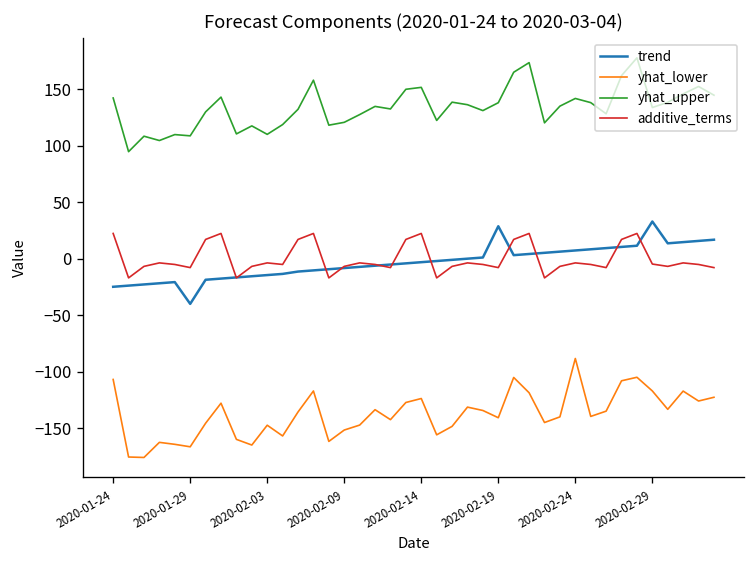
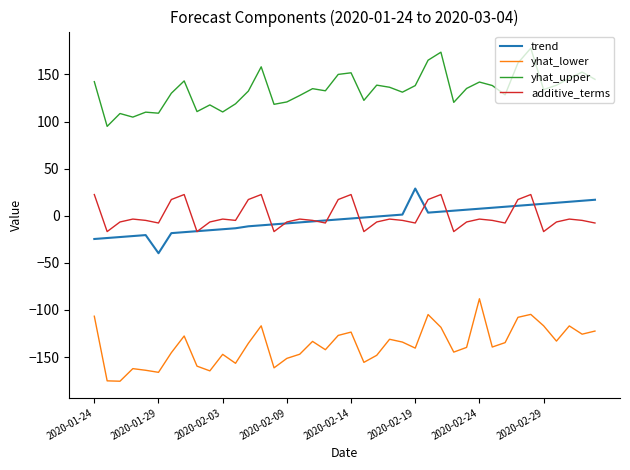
  {
    "trend": {
      "2020-01-24": -20,
      "2020-01-29": -40,
      "2020-02-03": -10,
      "2020-02-14": 0,
      "2020-02-19": 30,
      "2020-02-24": 10,
-     "2020-02-29": 30
+     "2020-02-29": 10
    },
    "yhat_lower": {
      "2020-01-24": -110,
      "2020-01-29": -170,
      "2020-02-03": -150,
      "2020-02-09": -150,
      "2020-02-14": -120,
      "2020-02-19": -140,
      "2020-02-24": -90,
      "2020-02-29": -120
    },
    "yhat_upper": {
      "2020-01-24": 140,
      "2020-01-29": 110,
      "2020-02-03": 110,
      "2020-02-09": 120,
      "2020-02-14": 150,
      "2020-02-19": 140,
      "2020-02-24": 140
    },
    "additive_terms": {
      "2020-01-24": 20,
      "2020-01-29": -10,
      "2020-02-03": 0,
      "2020-02-14": 20,
      "2020-02-19": -10,
      "2020-02-24": 0,
-     "2020-02-29": 0
+     "2020-02-29": -20
    }
  }
